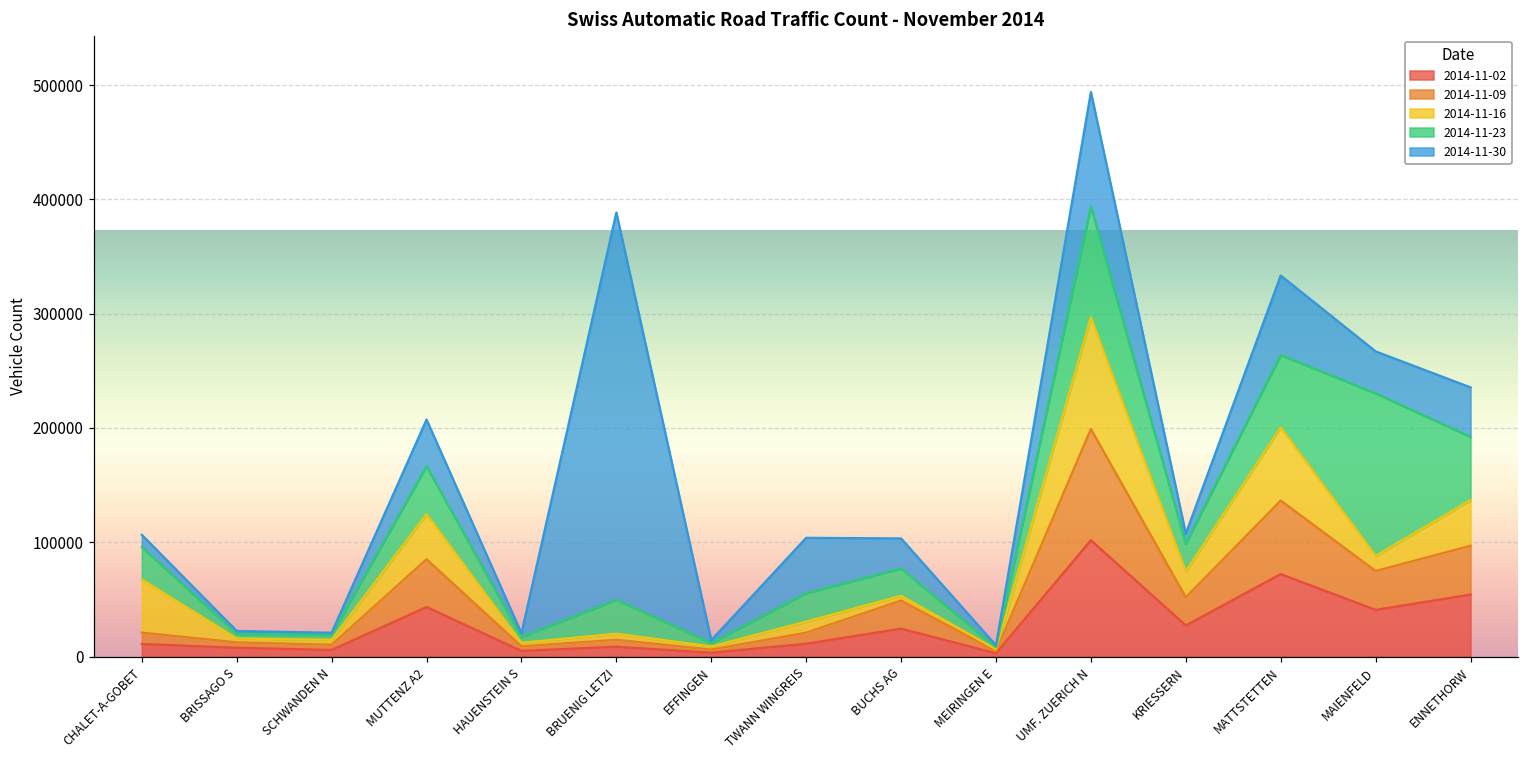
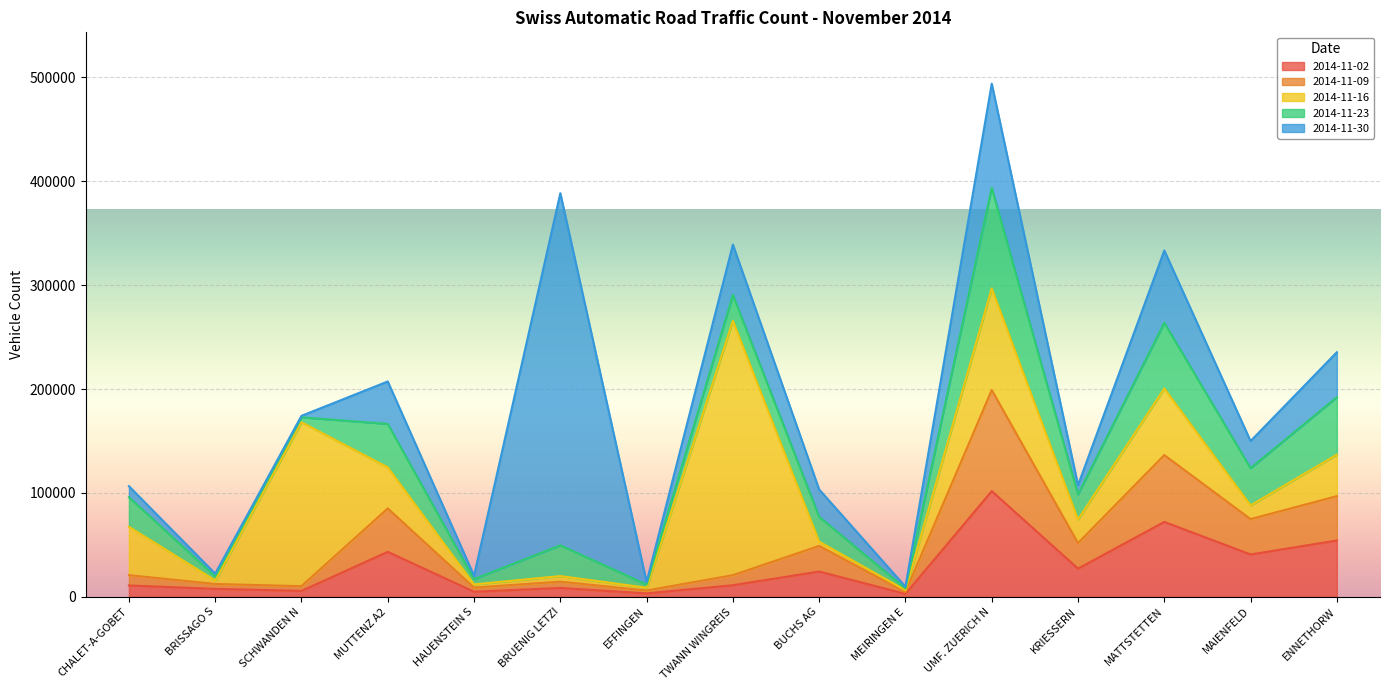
  {
    "2014-11-16": {
      "CHALET-A-GOBET": 47000,
      "BRISSAGO S": 3000,
-     "SCHWANDEN N": 4000,
+     "SCHWANDEN N": 158000,
      "MUTTENZ A2": 40000,
      "HAUENSTEIN S": 3000,
      "BRUENIG LETZI": 5000,
      "EFFINGEN": 3000,
-     "TWANN WINGREIS": 10000,
+     "TWANN WINGREIS": 245000,
      "BUCHS AG": 4000,
      "UMF. ZUERICH N": 98000,
      "KRIESSERN": 23000,
      "MATTSTETTEN": 64000,
      "MAIENFELD": 13000,
      "ENNETHORW": 40000
    },
    "2014-11-23": {
      "CHALET-A-GOBET": 28000,
      "BRISSAGO S": 4000,
      "MUTTENZ A2": 42000,
      "HAUENSTEIN S": 5000,
      "BRUENIG LETZI": 30000,
      "TWANN WINGREIS": 25000,
      "BUCHS AG": 24000,
      "UMF. ZUERICH N": 97000,
      "KRIESSERN": 24000,
      "MATTSTETTEN": 63000,
-     "MAIENFELD": 142000,
+     "MAIENFELD": 36000,
      "ENNETHORW": 55000
    },
    "2014-11-30": {
      "CHALET-A-GOBET": 11000,
      "BRISSAGO S": 3000,
      "MUTTENZ A2": 41000,
      "HAUENSTEIN S": 3000,
      "BRUENIG LETZI": 339000,
      "TWANN WINGREIS": 48000,
      "BUCHS AG": 26000,
      "UMF. ZUERICH N": 100000,
      "KRIESSERN": 9000,
      "MATTSTETTEN": 70000,
-     "MAIENFELD": 37000,
+     "MAIENFELD": 26000,
      "ENNETHORW": 43000
    }
  }
